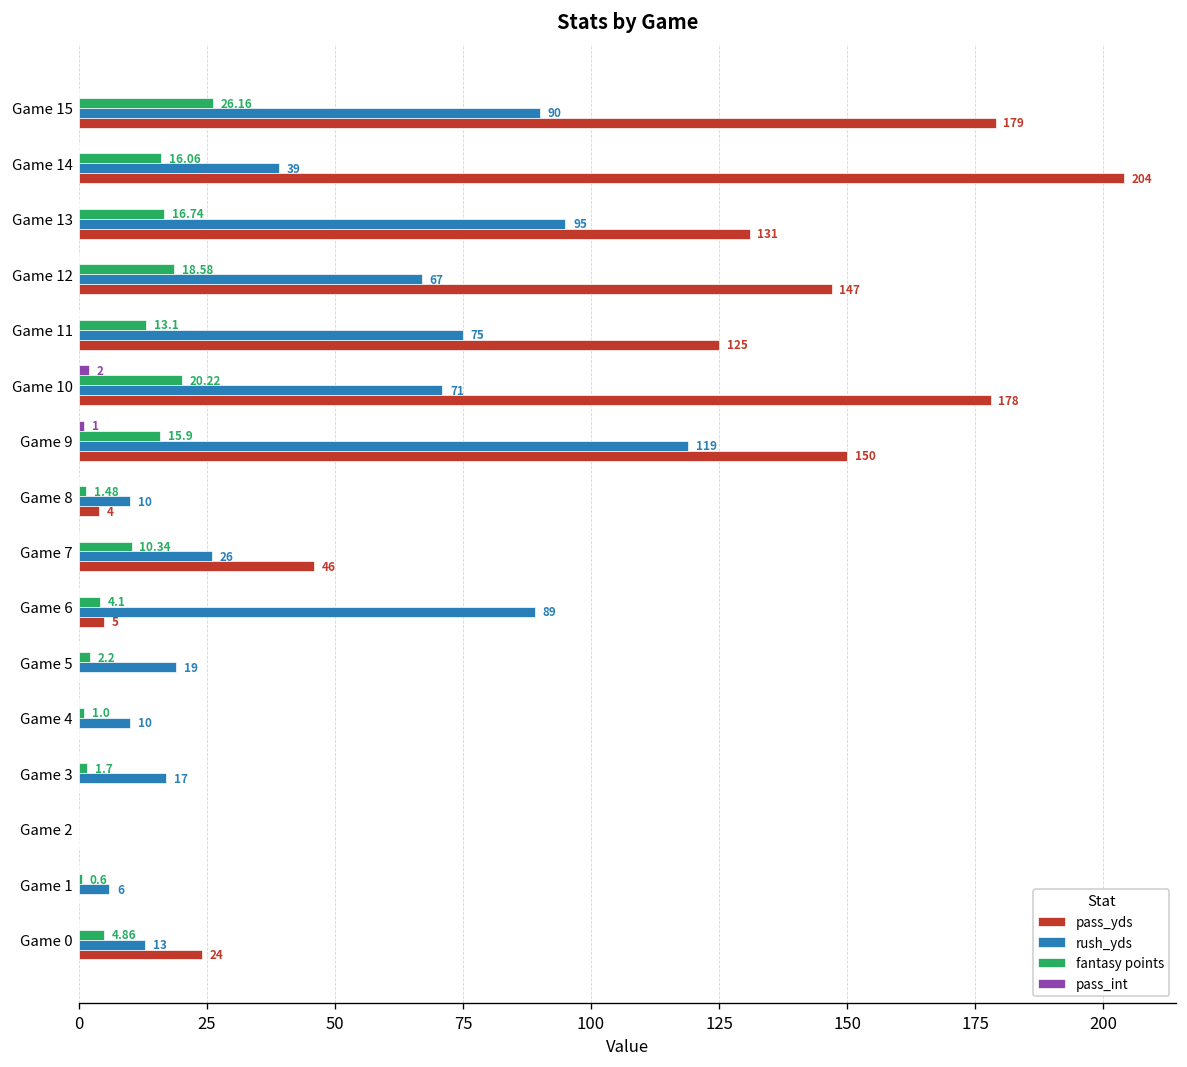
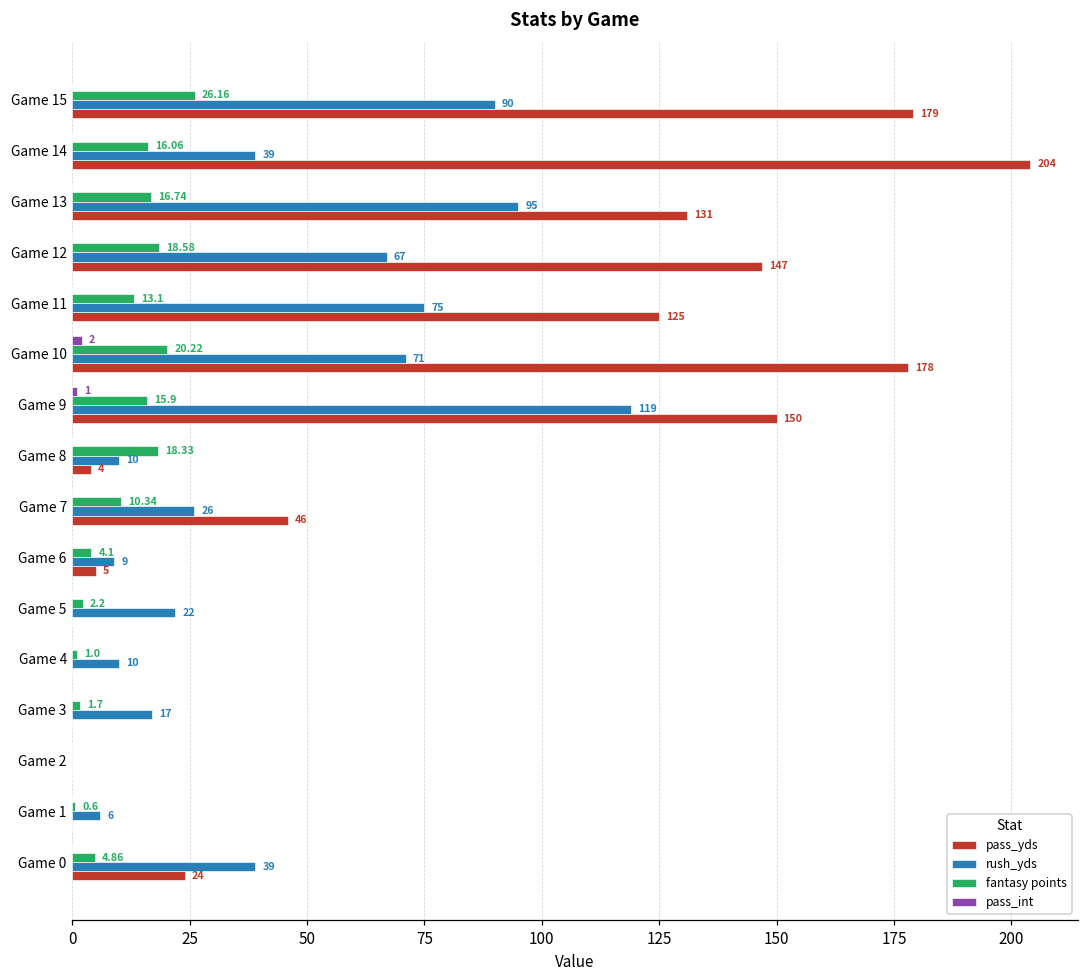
  {
    "pass_yds": {
      "Game 15": 179,
      "Game 14": 204,
      "Game 13": 131,
      "Game 12": 147,
      "Game 11": 125,
      "Game 10": 178,
      "Game 9": 150,
      "Game 8": 4,
      "Game 7": 46,
      "Game 6": 5,
      "Game 0": 24
    },
    "rush_yds": {
      "Game 15": 90,
      "Game 14": 39,
      "Game 13": 95,
      "Game 12": 67,
      "Game 11": 75,
      "Game 10": 71,
      "Game 9": 119,
      "Game 8": 10,
      "Game 7": 26,
-     "Game 6": 89,
-     "Game 5": 19,
+     "Game 6": 9,
+     "Game 5": 22,
      "Game 4": 10,
      "Game 3": 17,
      "Game 1": 6,
-     "Game 0": 13
+     "Game 0": 39
    },
    "fantasy points": {
      "Game 15": 26.16,
      "Game 14": 16.06,
      "Game 13": 16.74,
      "Game 12": 18.58,
      "Game 11": 13.1,
      "Game 10": 20.22,
      "Game 9": 15.9,
-     "Game 8": 1.48,
+     "Game 8": 18.33,
      "Game 7": 10.34,
      "Game 6": 4.1,
      "Game 5": 2.2,
      "Game 4": 1.0,
      "Game 3": 1.7,
      "Game 1": 0.6,
      "Game 0": 4.86
    },
    "pass_int": {
      "Game 10": 2,
      "Game 9": 1
    }
  }
